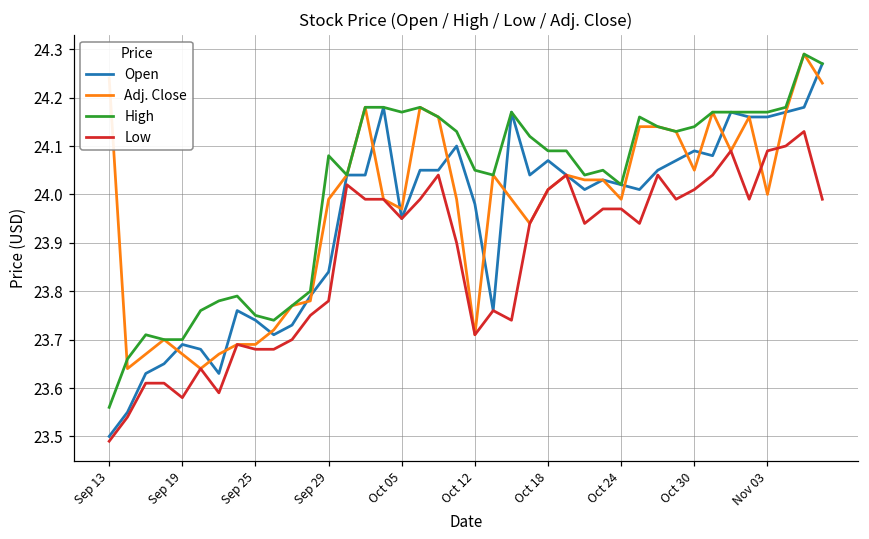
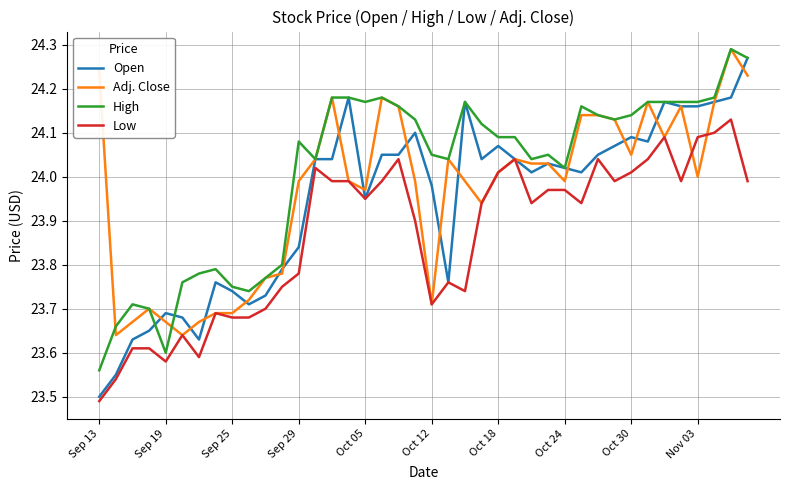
  {
    "Open": {
      "Sep 13": 23.5,
      "Sep 19": 23.69,
      "Sep 25": 23.74,
      "Sep 29": 23.84,
      "Oct 12": 23.98,
      "Oct 18": 24.07,
      "Oct 30": 24.09,
      "Nov 03": 24.16
    },
    "Adj. Close": {
      "Sep 19": 23.67,
      "Sep 25": 23.69,
      "Sep 29": 23.99,
      "Oct 05": 23.97,
      "Oct 24": 23.99,
      "Oct 30": 24.05,
      "Nov 03": 24.0
    },
    "High": {
      "Sep 13": 23.56,
-     "Sep 19": 23.7,
+     "Sep 19": 23.6,
      "Sep 25": 23.75,
      "Sep 29": 24.08,
      "Oct 05": 24.17,
      "Oct 12": 24.05,
      "Oct 18": 24.09,
      "Oct 30": 24.14,
      "Nov 03": 24.17
    },
    "Low": {
      "Sep 13": 23.49,
      "Sep 19": 23.58,
      "Sep 25": 23.68,
      "Sep 29": 23.78,
      "Oct 24": 23.97,
      "Oct 30": 24.01,
      "Nov 03": 24.09
    }
  }
